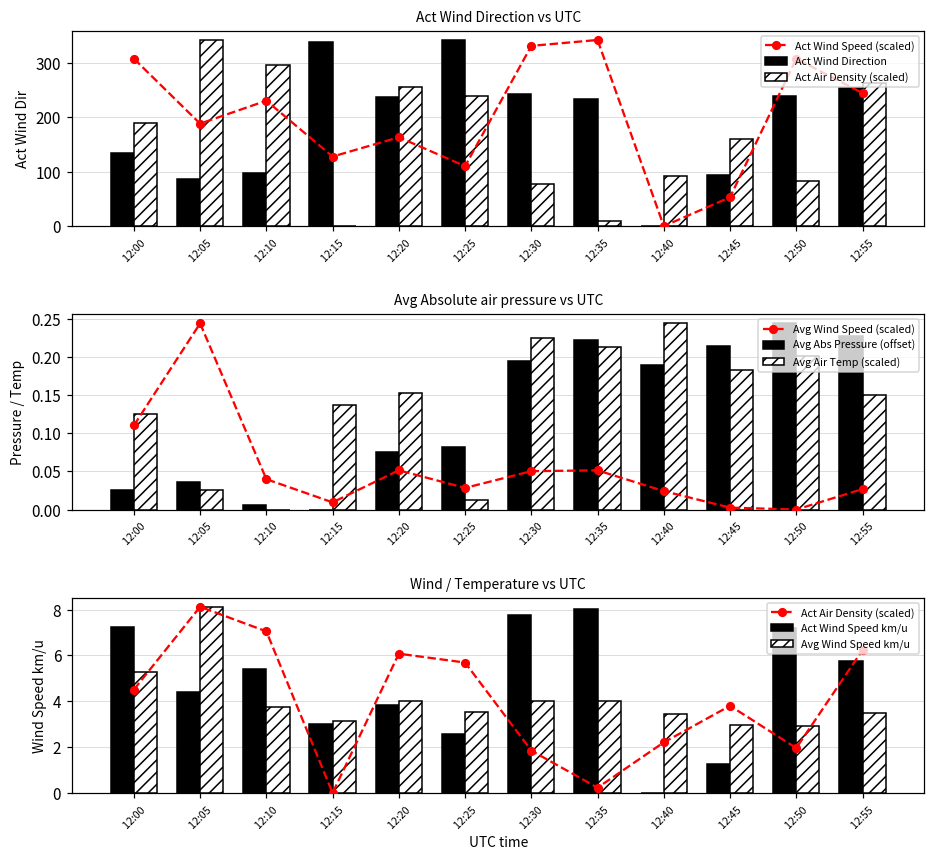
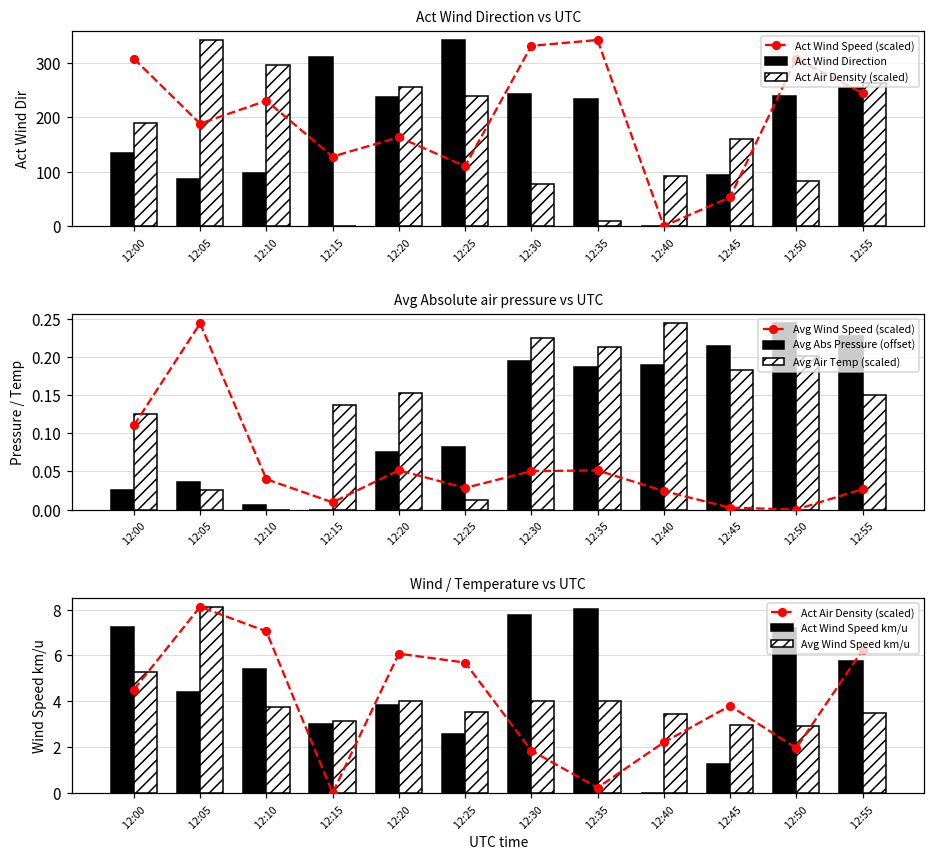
  {
    "Act Wind Direction vs UTC": {
      "Act Wind Direction": {
        "12:00": 140,
        "12:05": 90,
        "12:10": 100,
-       "12:15": 340,
+       "12:15": 310,
        "12:20": 240,
        "12:25": 340,
        "12:30": 240,
        "12:35": 230,
        "12:40": 0,
        "12:45": 90,
        "12:50": 240
      },
      "Act Wind Speed (scaled)": {
        "12:00": 310,
        "12:05": 190,
        "12:10": 230,
        "12:15": 130,
        "12:20": 160,
        "12:25": 110,
        "12:30": 330,
        "12:35": 340,
        "12:40": 0,
        "12:45": 50,
        "12:55": 240
      }
    },
    "Avg Absolute air pressure vs UTC": {
      "Avg Abs Pressure (offset)": {
        "12:00": 0.03,
        "12:05": 0.04,
        "12:10": 0.01,
        "12:15": 0.00,
        "12:20": 0.07,
        "12:25": 0.08,
        "12:30": 0.19,
-       "12:35": 0.22,
+       "12:35": 0.19,
        "12:40": 0.19,
        "12:45": 0.21
      },
      "Avg Wind Speed (scaled)": {
        "12:00": 0.11,
        "12:05": 0.24,
        "12:10": 0.04,
        "12:15": 0.01,
        "12:20": 0.05,
        "12:25": 0.03,
        "12:30": 0.05,
        "12:35": 0.05,
        "12:40": 0.02,
        "12:45": 0.00,
        "12:50": 0.00,
        "12:55": 0.03
      },
      "Avg Air Temp (scaled)": {
        "12:00": 0.13,
        "12:05": 0.03,
        "12:10": 0.00,
        "12:15": 0.14,
        "12:20": 0.15,
        "12:25": 0.01,
        "12:30": 0.22,
        "12:35": 0.21,
        "12:40": 0.24,
        "12:45": 0.18,
        "12:55": 0.15
      }
    },
    "Wind / Temperature vs UTC": {
      "Act Wind Speed km/u": {
        "12:00": 7.2,
        "12:05": 4.4,
        "12:10": 5.4,
        "12:15": 3.0,
        "12:20": 3.8,
        "12:25": 2.6,
        "12:30": 7.8,
        "12:35": 8.0,
        "12:40": 0.0,
        "12:45": 1.2,
        "12:55": 5.7
      },
      "Act Air Density (scaled)": {
        "12:00": 4.5,
        "12:05": 8.1,
        "12:10": 7.0,
        "12:15": 0.0,
        "12:20": 6.1,
        "12:25": 5.7,
        "12:30": 1.8,
        "12:35": 0.2,
        "12:40": 2.2,
        "12:45": 3.8,
        "12:50": 2.0
      },
      "Avg Wind Speed km/u": {
        "12:00": 5.3,
        "12:05": 8.1,
        "12:10": 3.8,
        "12:15": 3.1,
        "12:20": 4.0,
        "12:25": 3.5,
        "12:30": 4.0,
        "12:35": 4.0,
        "12:40": 3.4,
        "12:45": 3.0,
        "12:50": 2.9,
        "12:55": 3.5
      }
    }
  }
